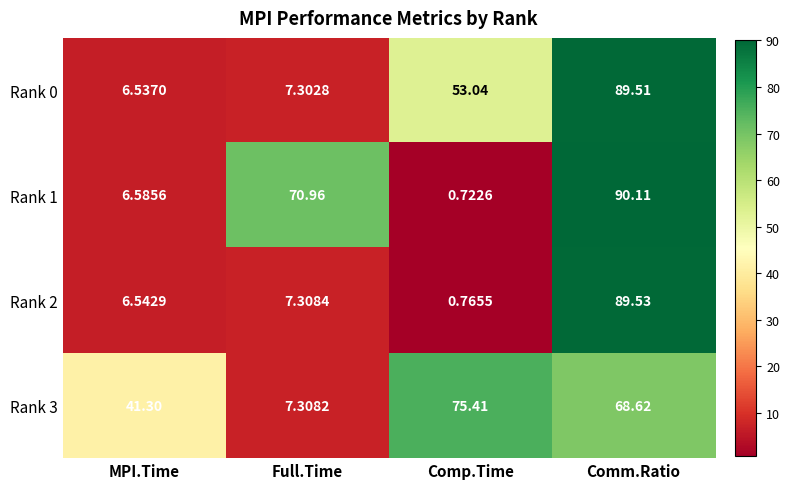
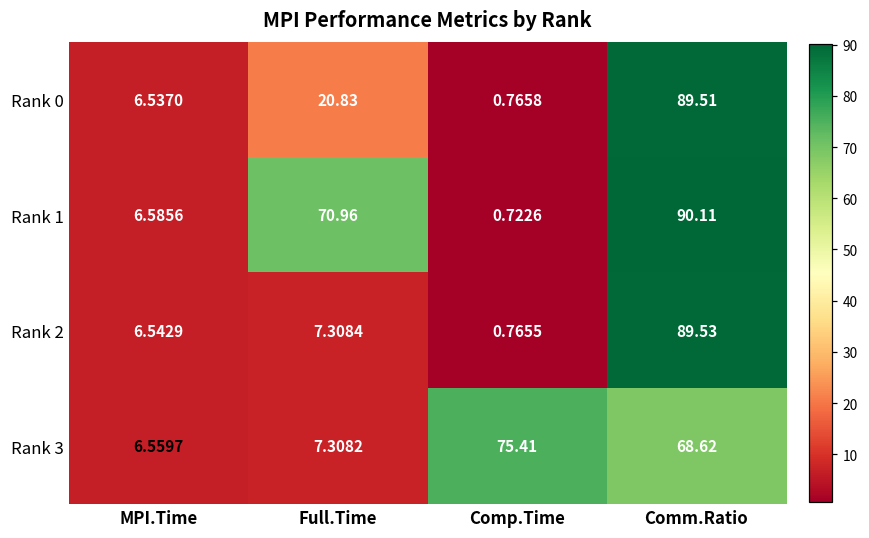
  {
    "Rank 0": {
      "MPI.Time": 6.5370,
-     "Full.Time": 7.3028,
-     "Comp.Time": 53.04,
+     "Full.Time": 20.83,
+     "Comp.Time": 0.7658,
      "Comm.Ratio": 89.51
    },
    "Rank 1": {
      "MPI.Time": 6.5856,
      "Full.Time": 70.96,
      "Comp.Time": 0.7226,
      "Comm.Ratio": 90.11
    },
    "Rank 2": {
      "MPI.Time": 6.5429,
      "Full.Time": 7.3084,
      "Comp.Time": 0.7655,
      "Comm.Ratio": 89.53
    },
    "Rank 3": {
-     "MPI.Time": 41.30,
+     "MPI.Time": 6.5597,
      "Full.Time": 7.3082,
      "Comp.Time": 75.41,
      "Comm.Ratio": 68.62
    }
  }
